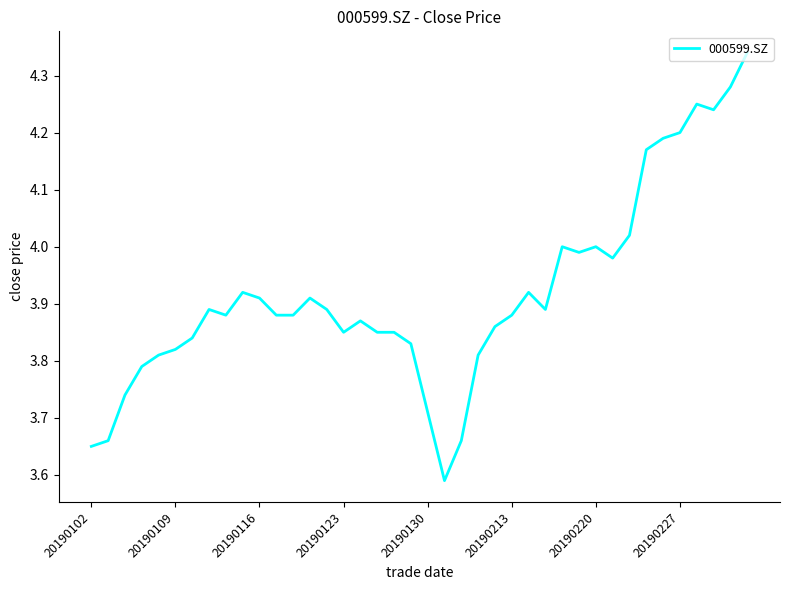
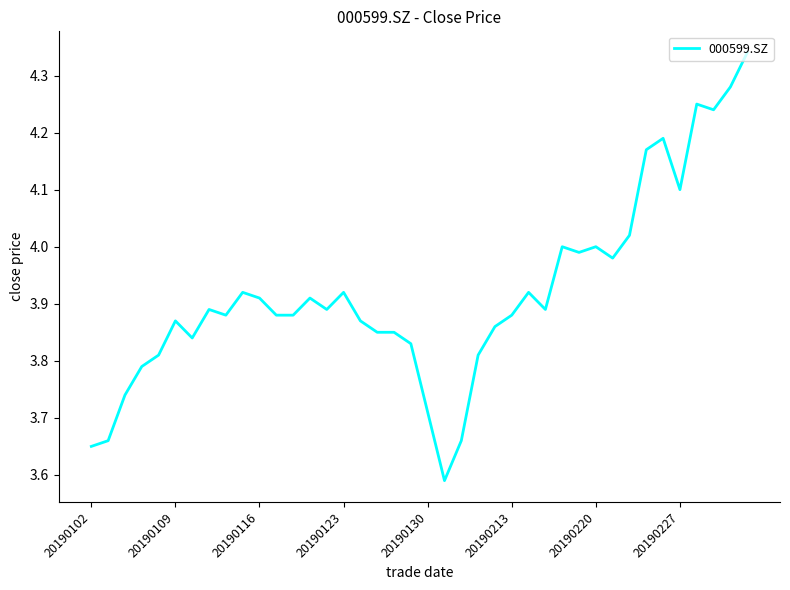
  {
    "20190102": 3.65,
-   "20190109": 3.82,
+   "20190109": 3.87,
    "20190116": 3.91,
-   "20190123": 3.85,
+   "20190123": 3.92,
    "20190130": 3.71,
    "20190213": 3.88,
    "20190220": 4.00,
-   "20190227": 4.2
+   "20190227": 4.1
  }
